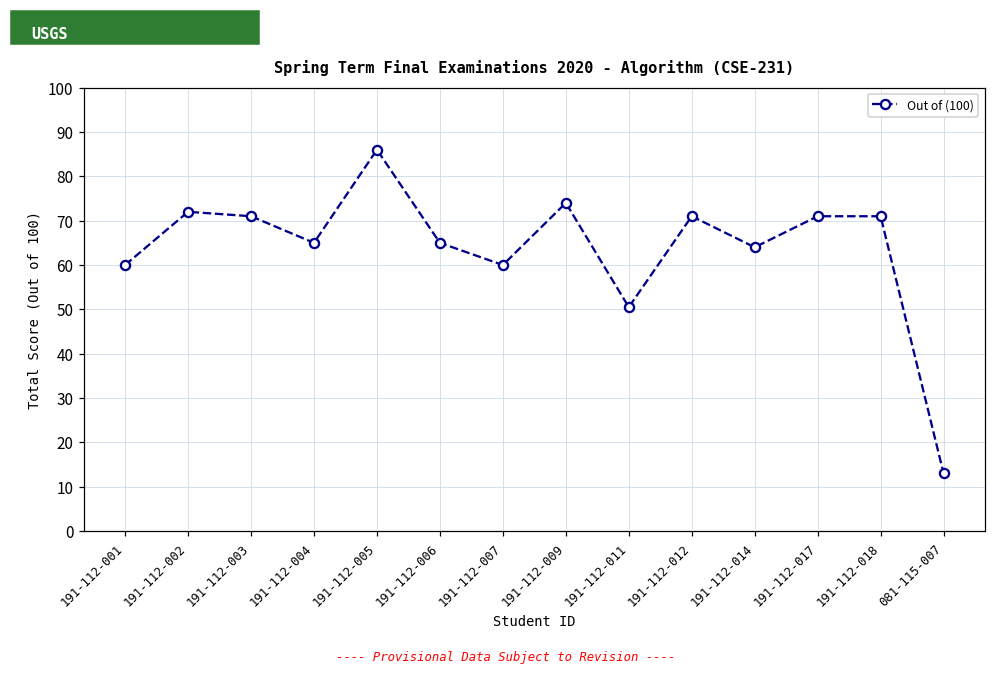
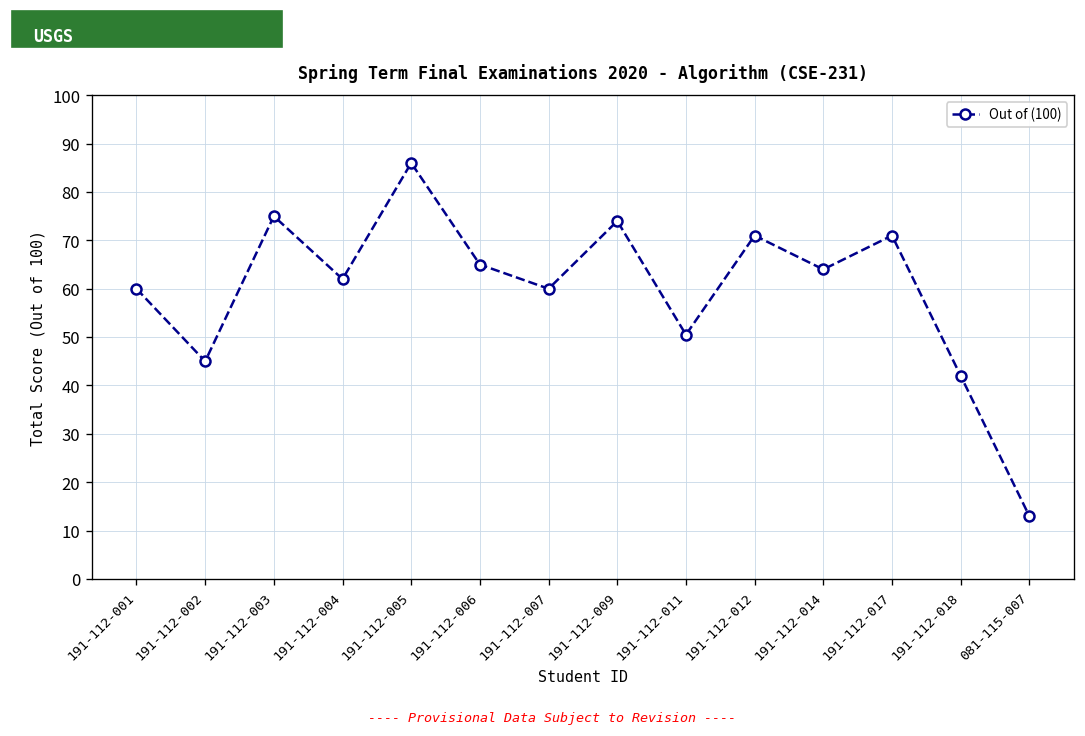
  {
    "191-112-001": 60,
-   "191-112-002": 72,
-   "191-112-003": 71,
-   "191-112-004": 65,
+   "191-112-002": 45,
+   "191-112-003": 75,
+   "191-112-004": 62,
    "191-112-005": 86,
    "191-112-006": 65,
    "191-112-007": 60,
    "191-112-009": 74,
    "191-112-011": 51,
    "191-112-012": 71,
    "191-112-014": 64,
    "191-112-017": 71,
-   "191-112-018": 71,
+   "191-112-018": 42,
    "081-115-007": 13
  }
